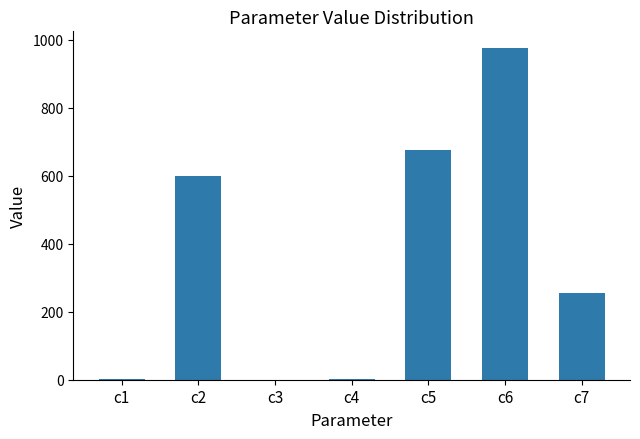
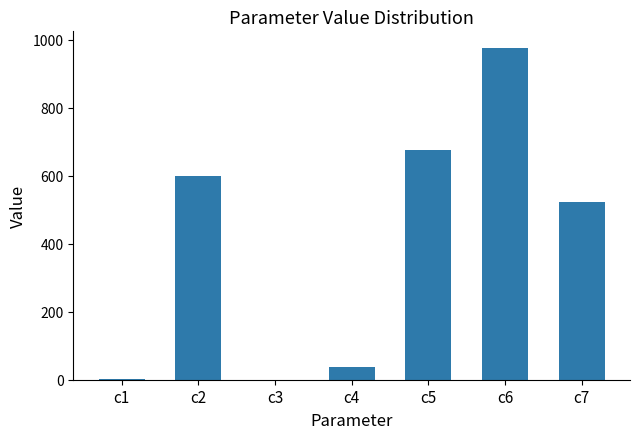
  {
    "c2": 600,
-   "c4": 0,
+   "c4": 40,
    "c5": 680,
    "c6": 980,
-   "c7": 260
+   "c7": 520
  }
